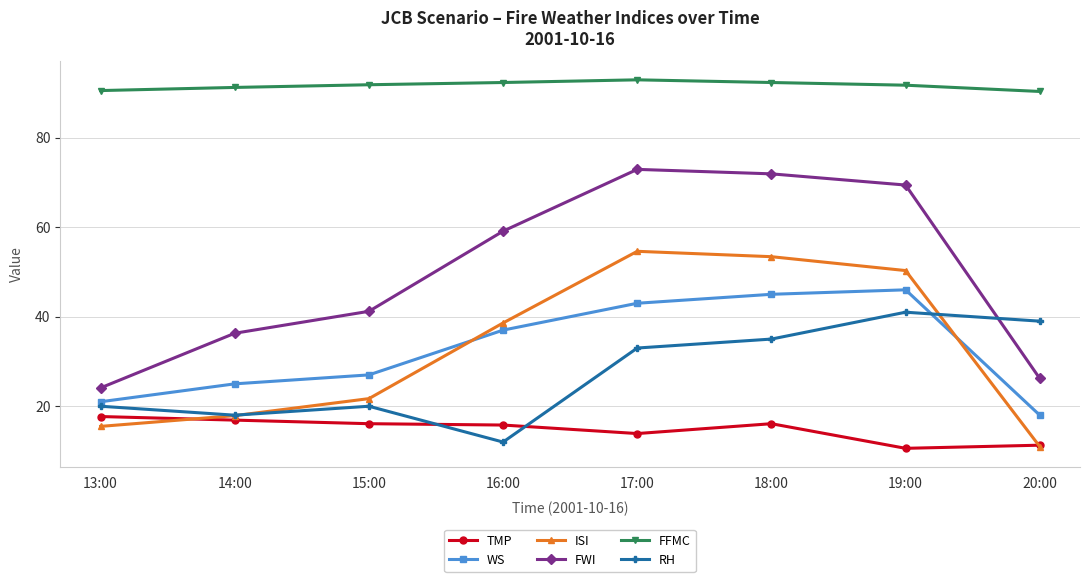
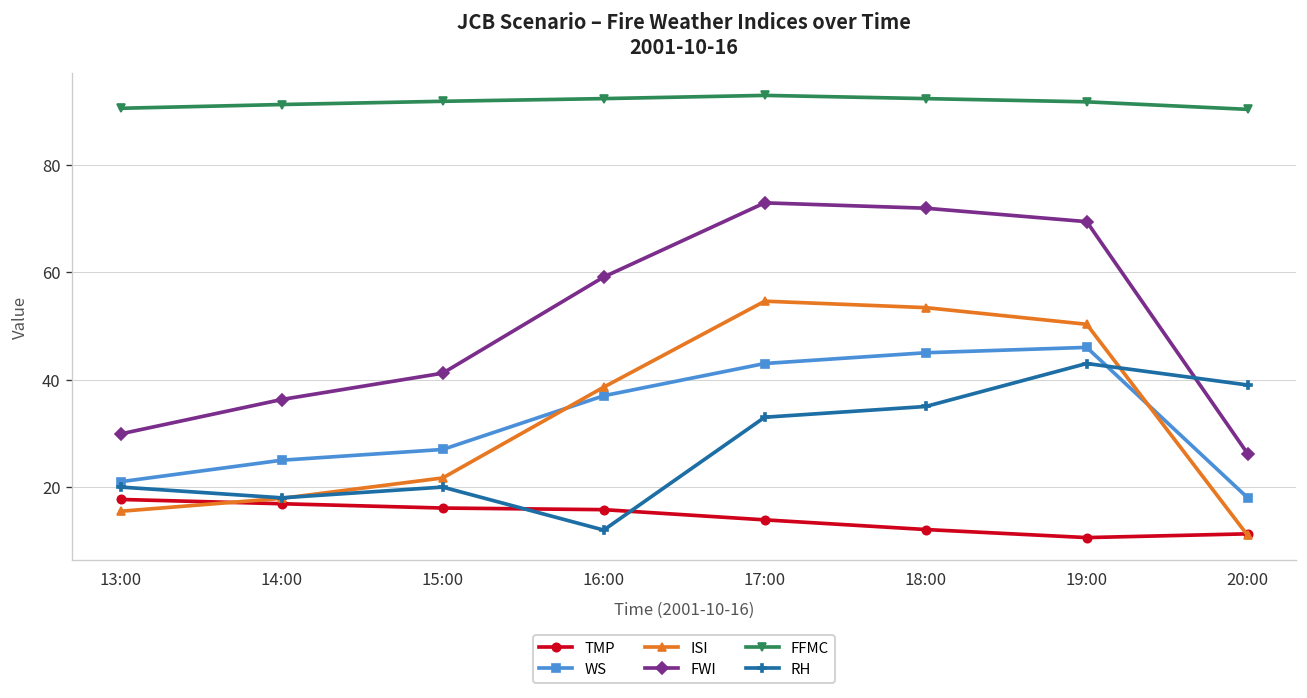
  {
    "TMP": {
      "13:00": 18,
      "14:00": 17,
      "15:00": 16,
      "16:00": 16,
      "17:00": 14,
-     "18:00": 16,
+     "18:00": 12,
      "19:00": 11
    },
    "WS": {
      "13:00": 21,
      "14:00": 25,
      "15:00": 27,
      "16:00": 37,
      "17:00": 43,
      "18:00": 45,
      "19:00": 46,
      "20:00": 18
    },
    "ISI": {
      "13:00": 16,
      "15:00": 22,
      "16:00": 39,
      "17:00": 55,
      "18:00": 53,
      "19:00": 50
    },
    "FWI": {
-     "13:00": 24,
+     "13:00": 30,
      "14:00": 36,
      "15:00": 41,
      "16:00": 59,
      "17:00": 73,
      "18:00": 72,
      "19:00": 69,
      "20:00": 26
    },
    "FFMC": {
      "13:00": 91,
      "14:00": 91,
      "15:00": 92,
      "16:00": 92,
      "17:00": 93,
      "18:00": 92,
      "19:00": 92,
      "20:00": 90
    },
    "RH": {
      "13:00": 20,
      "15:00": 20,
      "16:00": 12,
      "17:00": 33,
      "18:00": 35,
-     "19:00": 41,
+     "19:00": 43,
      "20:00": 39
    }
  }
